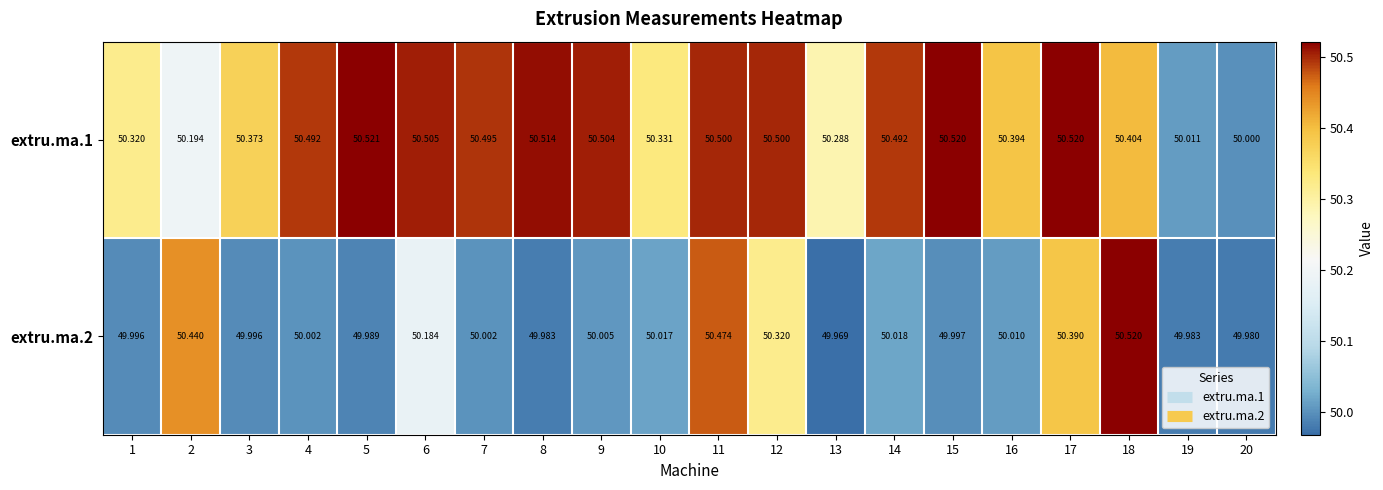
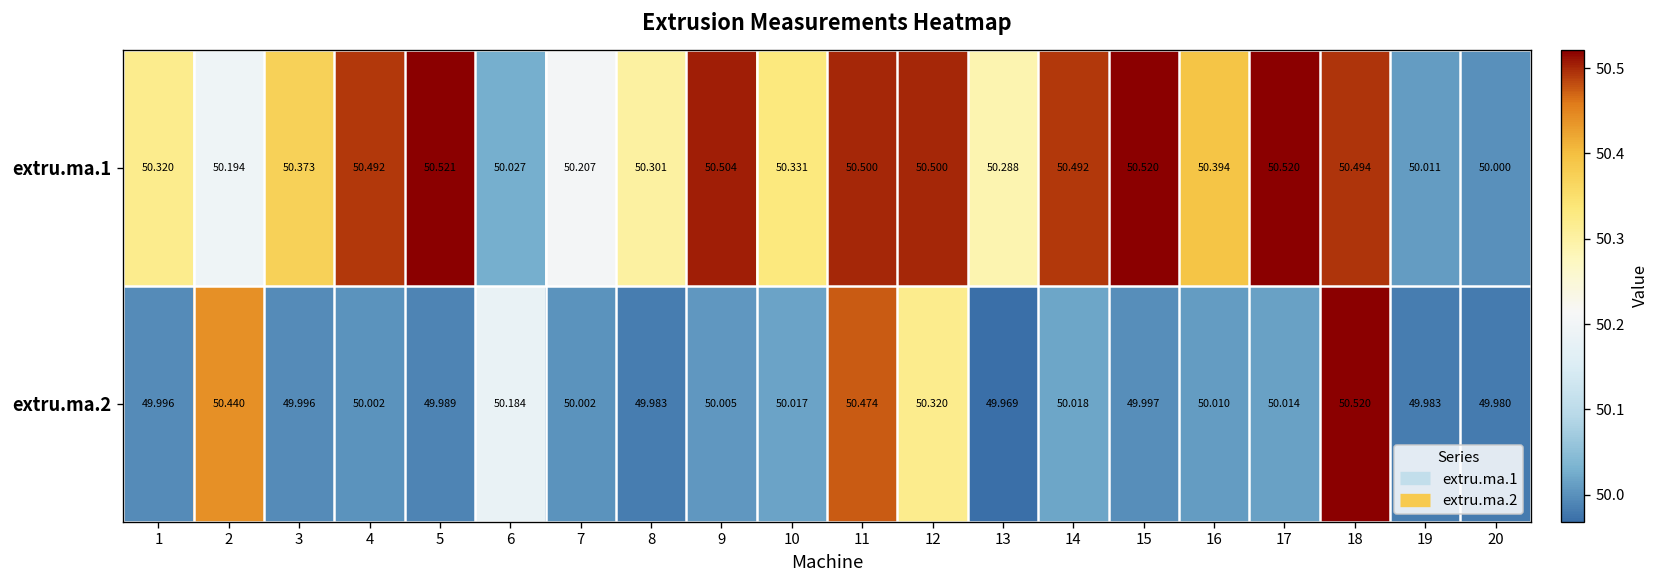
  {
    "extru.ma.1": {
      "1": 50.320,
      "2": 50.194,
      "3": 50.373,
      "4": 50.492,
      "5": 50.521,
-     "6": 50.505,
-     "7": 50.495,
-     "8": 50.514,
+     "6": 50.027,
+     "7": 50.207,
+     "8": 50.301,
      "9": 50.504,
      "10": 50.331,
      "11": 50.500,
      "12": 50.500,
      "13": 50.288,
      "14": 50.492,
      "15": 50.520,
      "16": 50.394,
      "17": 50.520,
-     "18": 50.404,
+     "18": 50.494,
      "19": 50.011,
      "20": 50.000
    },
    "extru.ma.2": {
      "1": 49.996,
      "2": 50.440,
      "3": 49.996,
      "4": 50.002,
      "5": 49.989,
      "6": 50.184,
      "7": 50.002,
      "8": 49.983,
      "9": 50.005,
      "10": 50.017,
      "11": 50.474,
      "12": 50.320,
      "13": 49.969,
      "14": 50.018,
      "15": 49.997,
      "16": 50.010,
-     "17": 50.390,
+     "17": 50.014,
      "18": 50.520,
      "19": 49.983,
      "20": 49.980
    }
  }
